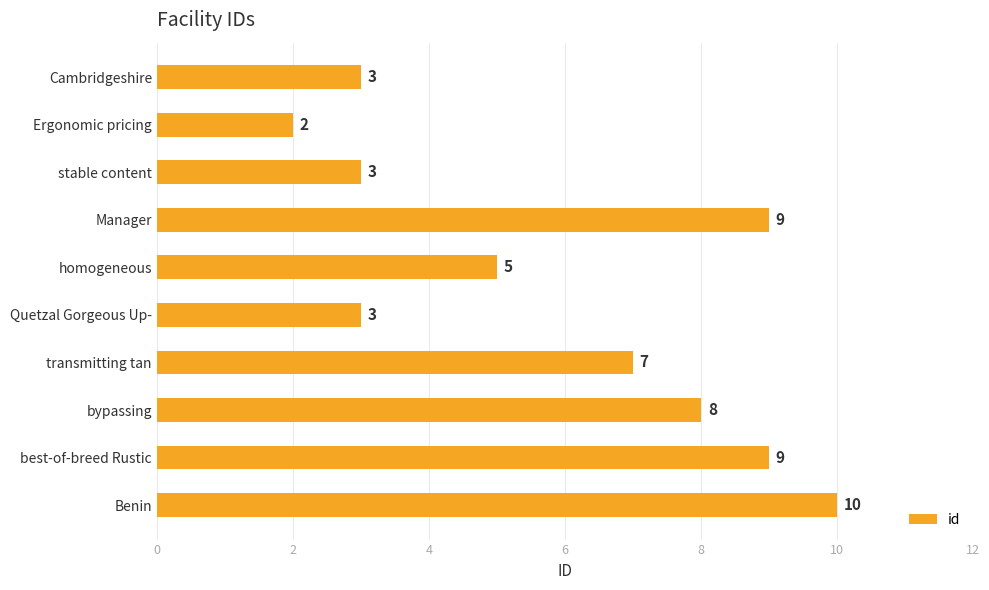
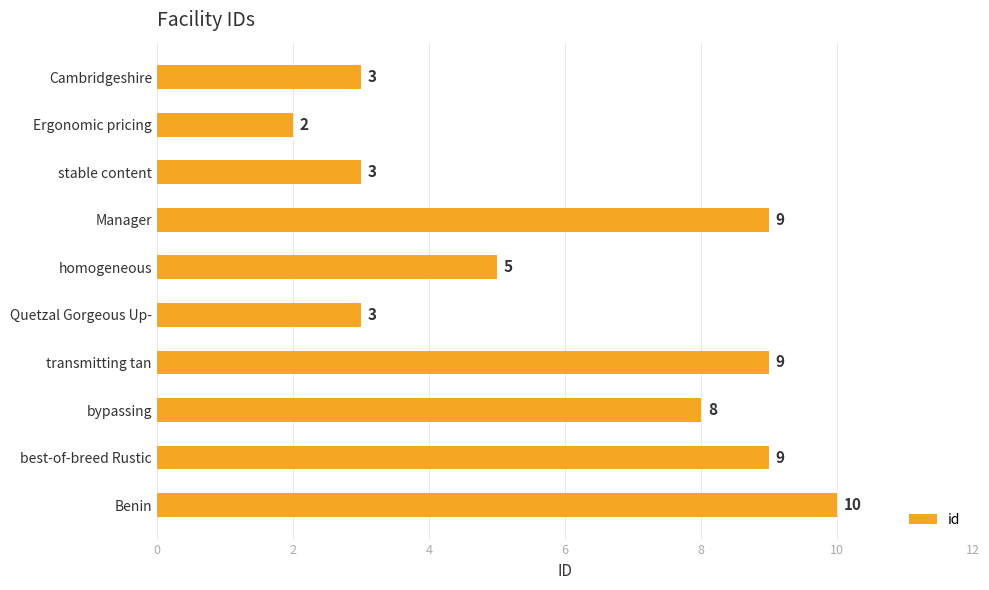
  {
    "Cambridgeshire": 3,
    "Ergonomic pricing": 2,
    "stable content": 3,
    "Manager": 9,
    "homogeneous": 5,
    "Quetzal Gorgeous Up-": 3,
-   "transmitting tan": 7,
+   "transmitting tan": 9,
    "bypassing": 8,
    "best-of-breed Rustic": 9,
    "Benin": 10
  }
